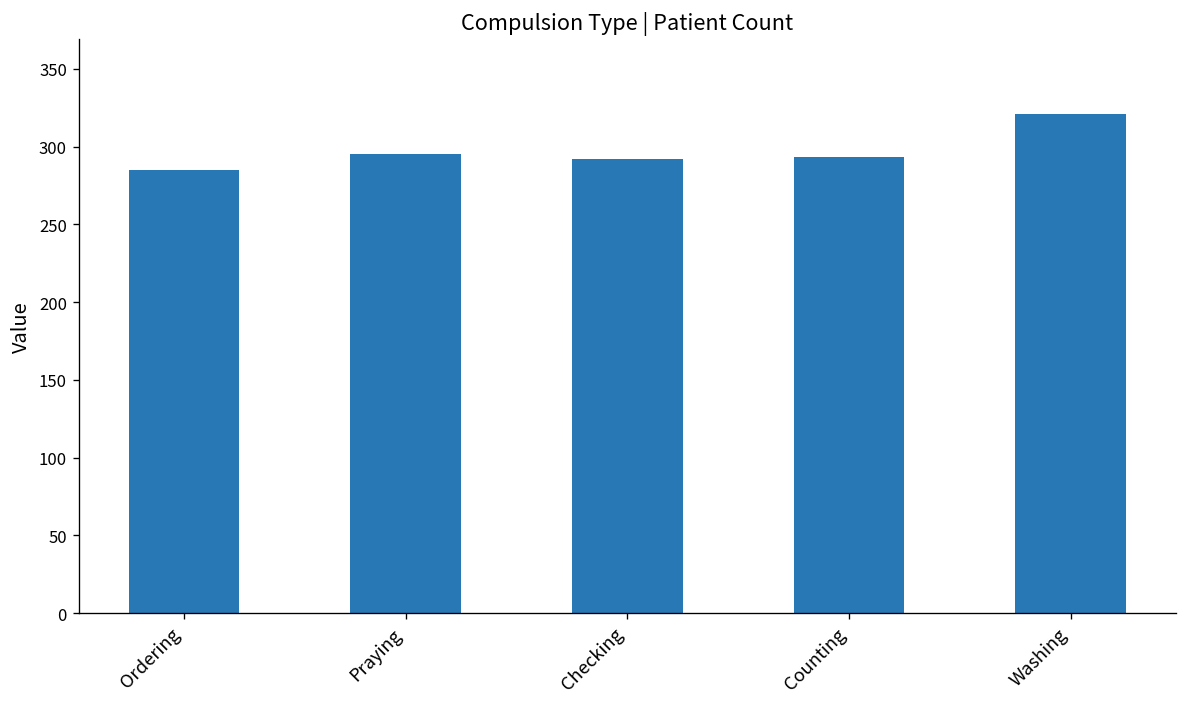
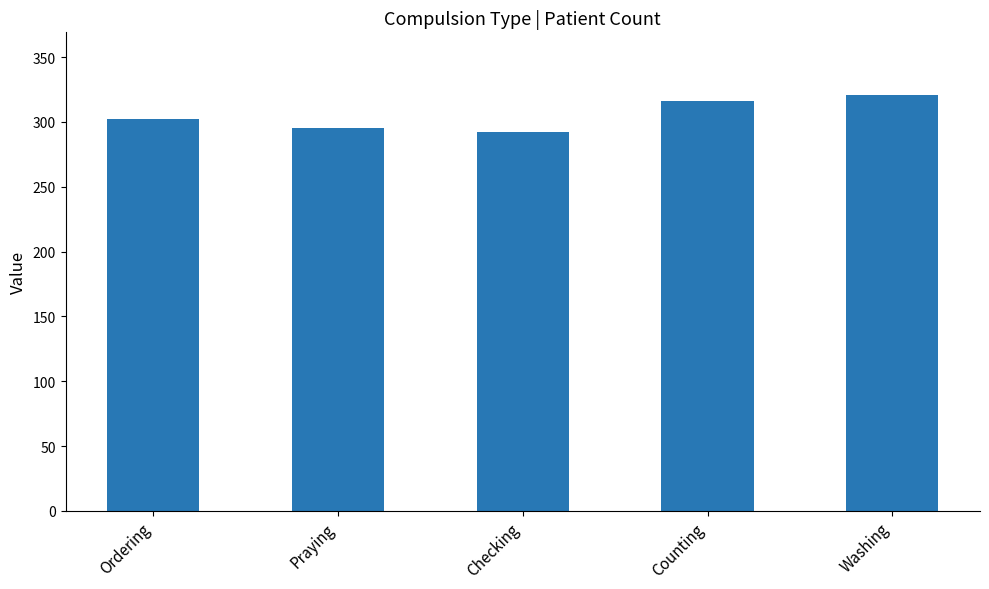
  {
-   "Ordering": 285,
+   "Ordering": 302,
    "Praying": 295,
    "Checking": 292,
-   "Counting": 293,
+   "Counting": 316,
    "Washing": 321
  }
